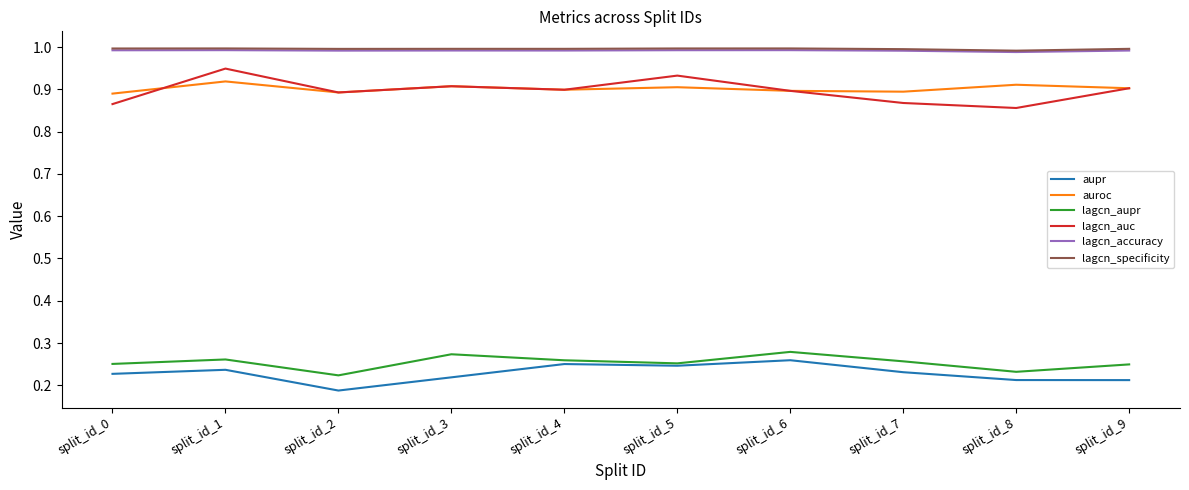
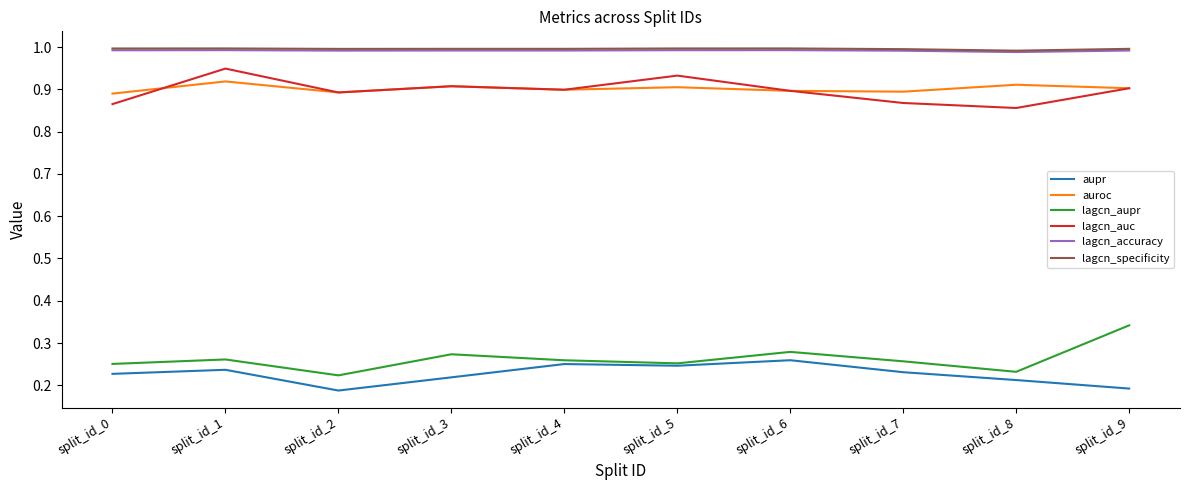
  {
    "aupr": {
      "split_id_0": 0.23,
      "split_id_1": 0.24,
      "split_id_2": 0.19,
      "split_id_3": 0.22,
      "split_id_4": 0.25,
      "split_id_6": 0.26,
      "split_id_7": 0.23,
      "split_id_8": 0.21,
-     "split_id_9": 0.21
+     "split_id_9": 0.19
    },
    "auroc": {
      "split_id_0": 0.89,
      "split_id_1": 0.92,
      "split_id_5": 0.91,
      "split_id_7": 0.89,
      "split_id_8": 0.91
    },
    "lagcn_aupr": {
      "split_id_0": 0.25,
      "split_id_1": 0.26,
      "split_id_2": 0.22,
      "split_id_3": 0.27,
      "split_id_4": 0.26,
      "split_id_6": 0.28,
      "split_id_7": 0.26,
      "split_id_8": 0.23,
-     "split_id_9": 0.25
+     "split_id_9": 0.34
    },
    "lagcn_auc": {
      "split_id_0": 0.87,
      "split_id_1": 0.95,
      "split_id_5": 0.93,
      "split_id_7": 0.87,
      "split_id_8": 0.86
    }
  }
